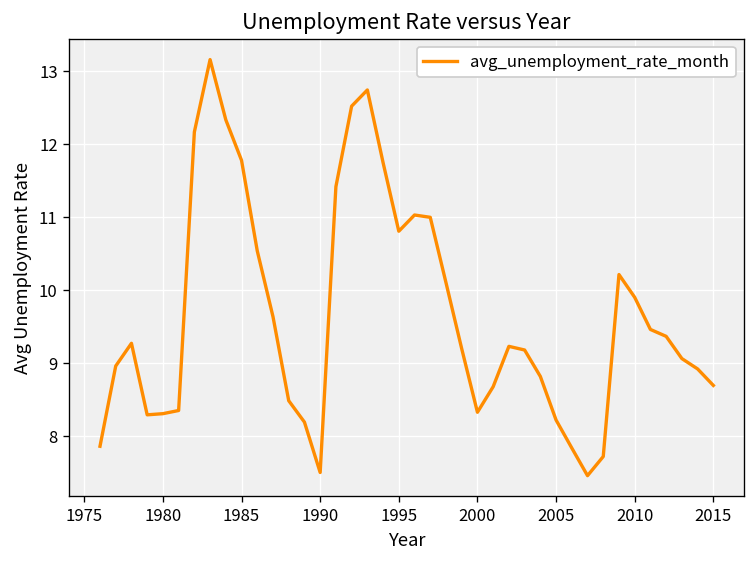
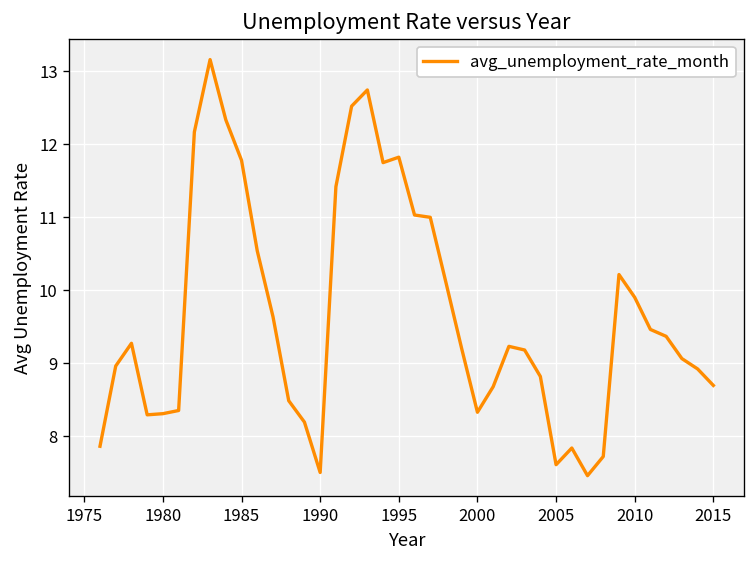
  {
    "1980": 8.3,
    "1985": 11.8,
    "1990": 7.5,
-   "1995": 10.8,
+   "1995": 11.8,
    "2000": 8.3,
-   "2005": 8.2,
+   "2005": 7.6,
    "2010": 9.9,
    "2015": 8.7
  }
